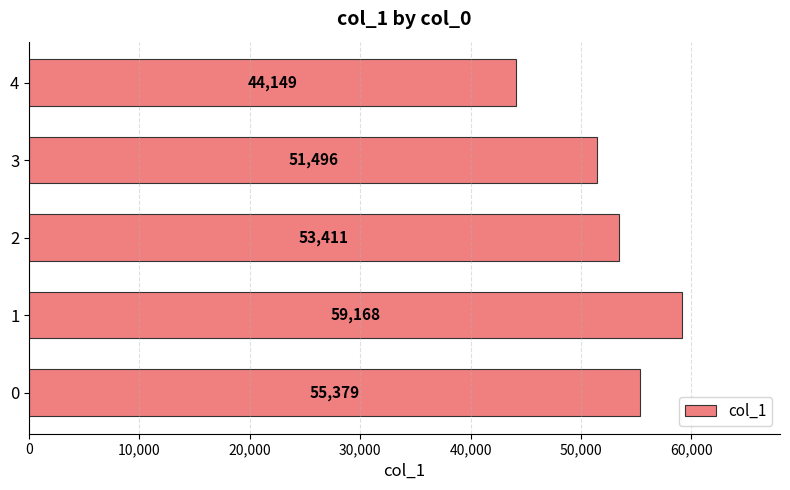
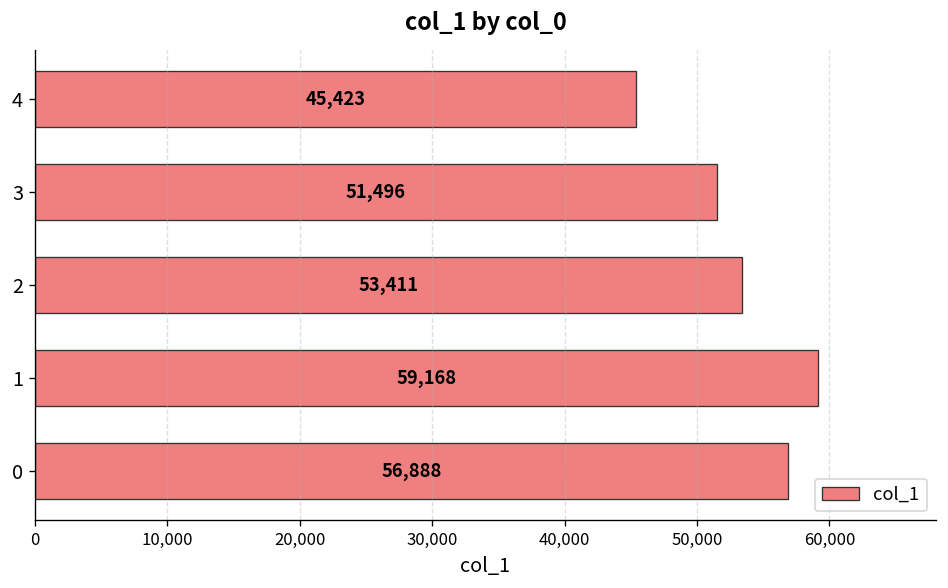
  {
-   "4": "44,149",
+   "4": "45,423",
    "3": "51,496",
    "2": "53,411",
    "1": "59,168",
-   "0": "55,379"
+   "0": "56,888"
  }
